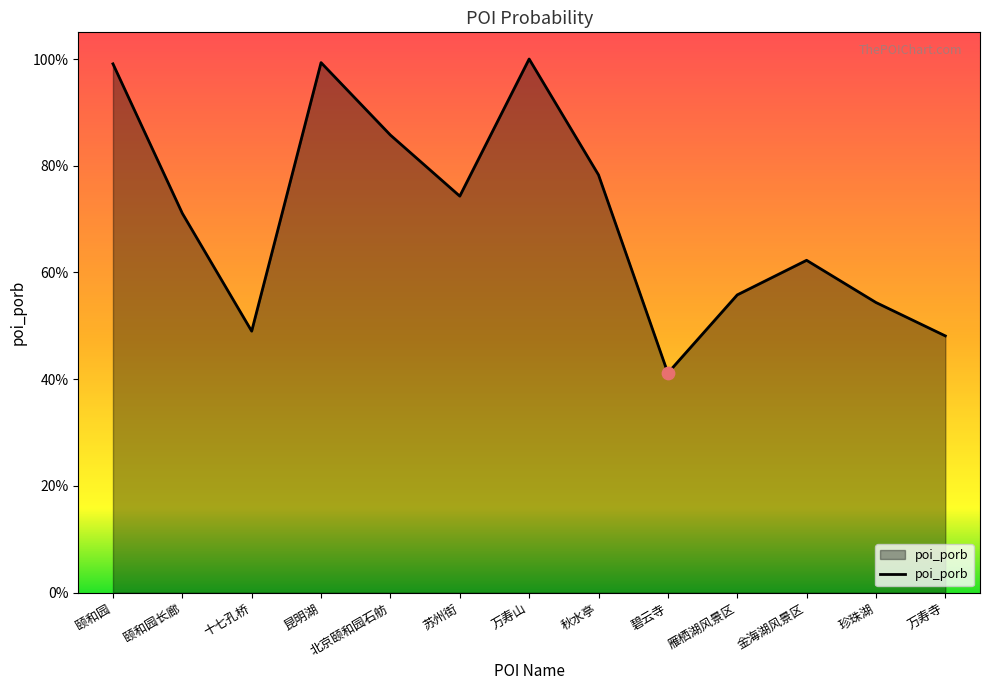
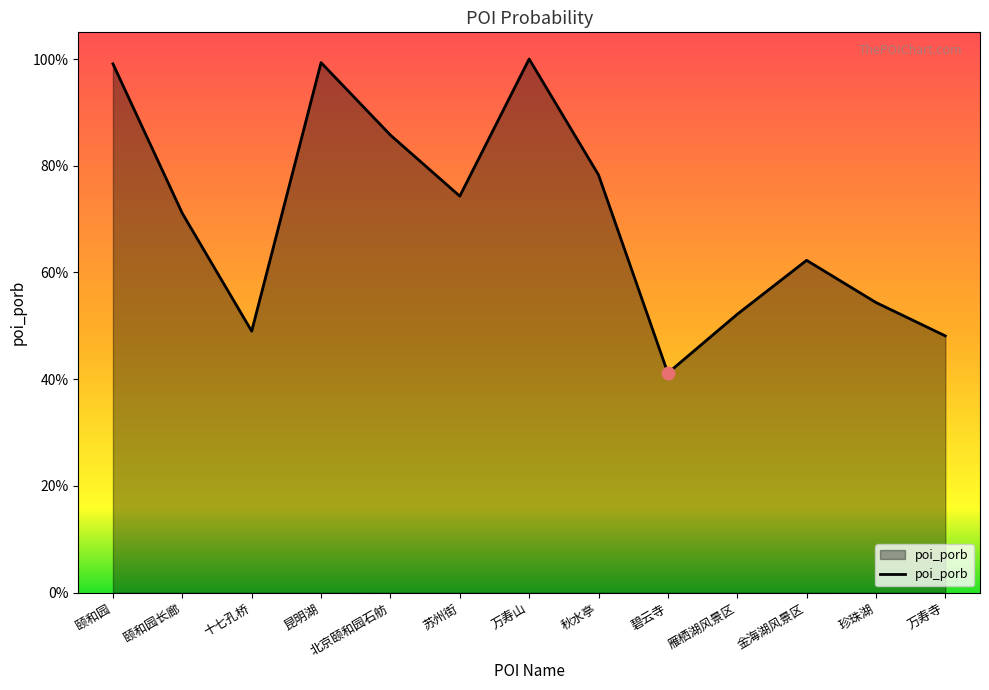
  {
    "poi_porb": {
      "颐和园": "99%",
      "颐和园长廊": "71%",
      "十七孔桥": "49%",
      "昆明湖": "99%",
      "北京颐和园石舫": "86%",
      "苏州街": "74%",
      "万寿山": "100%",
      "秋水亭": "78%",
-     "雁栖湖风景区": "56%",
+     "雁栖湖风景区": "52%",
      "金海湖风景区": "62%",
      "珍珠湖": "54%",
      "万寿寺": "48%"
    }
  }
